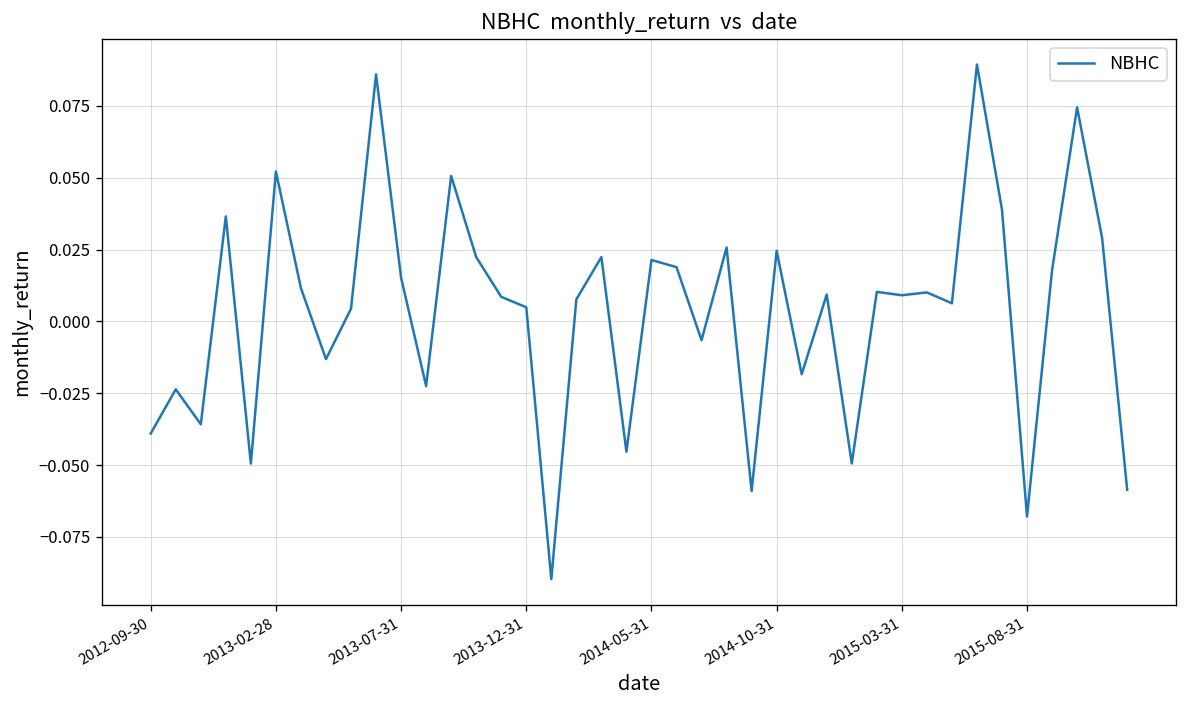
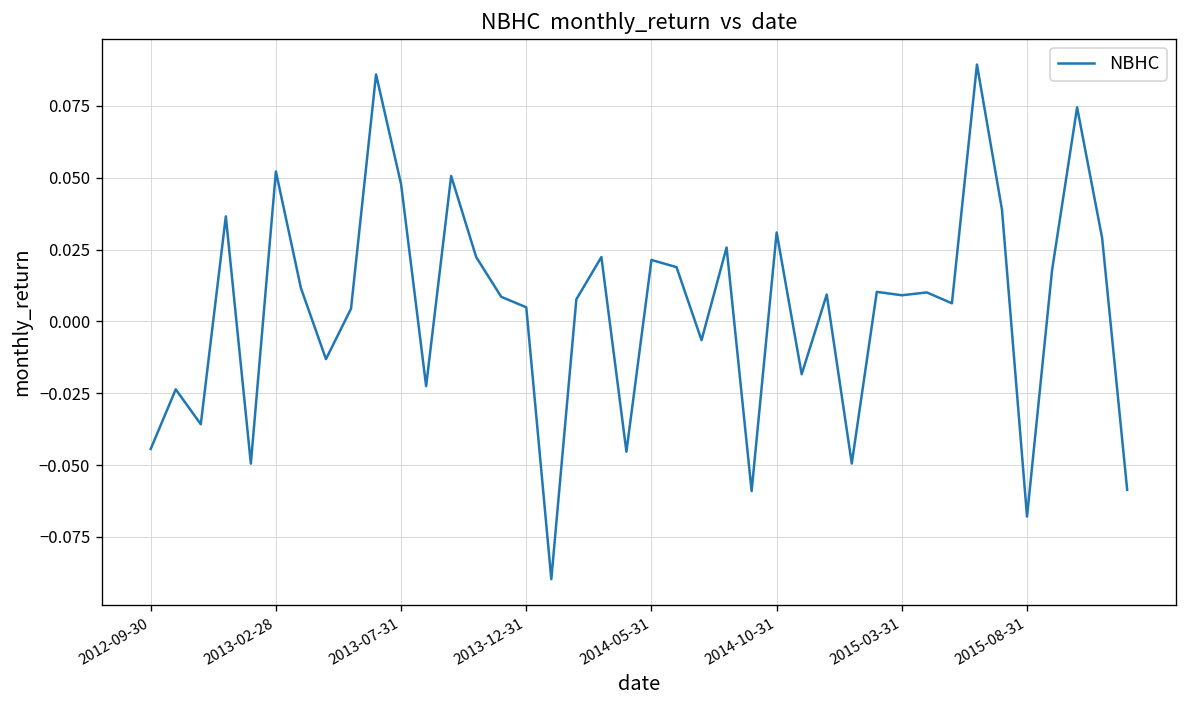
  {
-   "2012-09-30": -0.039,
+   "2012-09-30": -0.044,
    "2013-02-28": 0.052,
-   "2013-07-31": 0.015,
+   "2013-07-31": 0.048,
    "2013-12-31": 0.005,
    "2014-05-31": 0.021,
-   "2014-10-31": 0.025,
+   "2014-10-31": 0.031,
    "2015-03-31": 0.009,
    "2015-08-31": -0.068
  }
